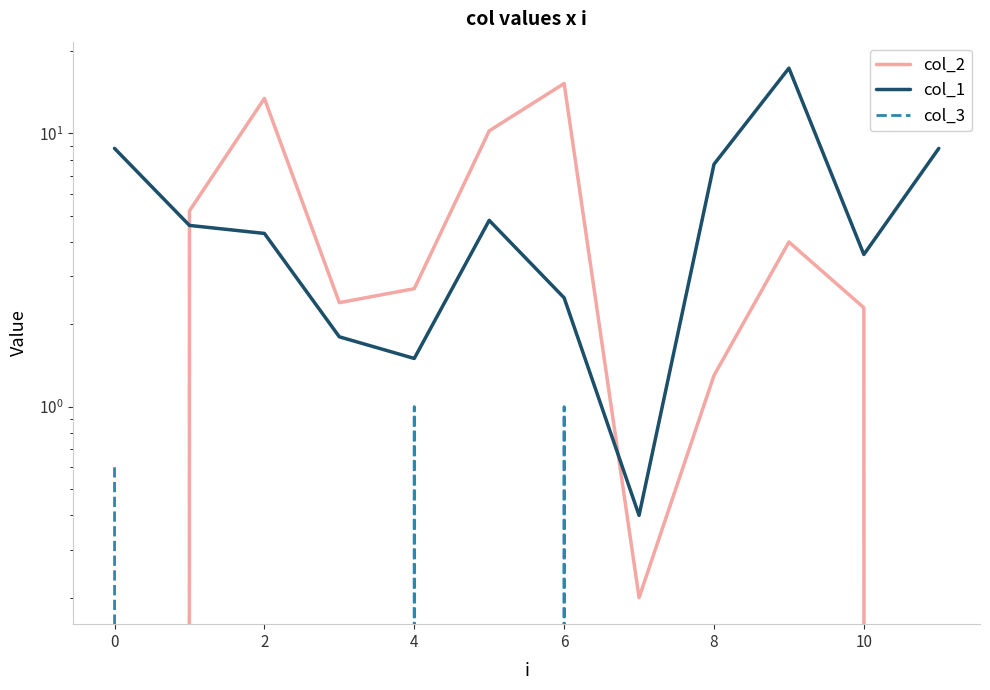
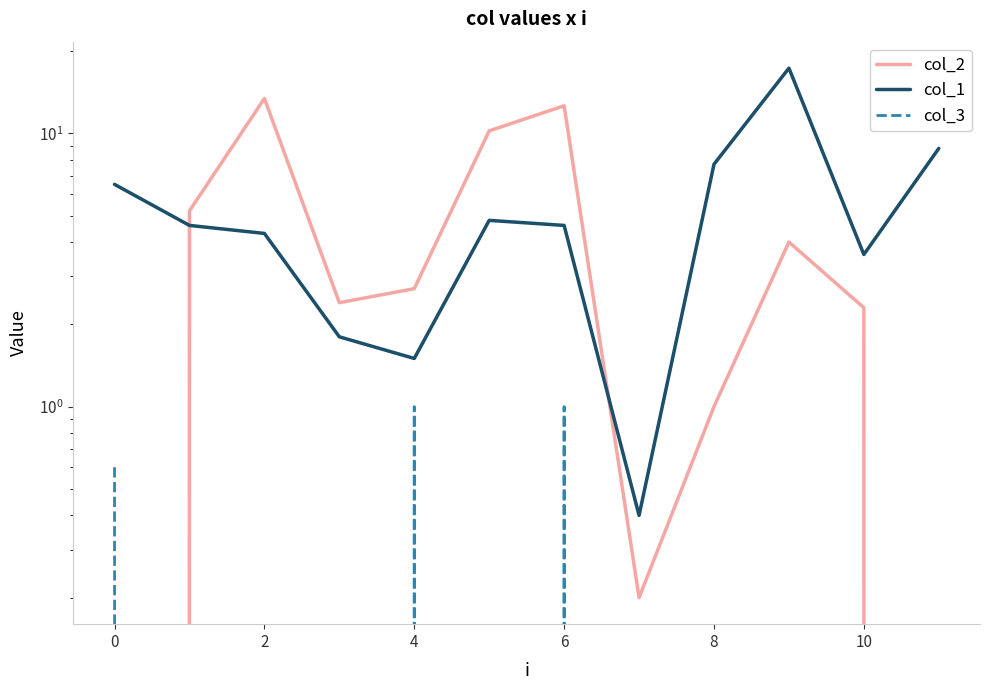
  {
    "col_2": {
      "2": 13,
      "4": 2.7,
-     "6": 15,
-     "8": 1.3,
+     "6": 13,
+     "8": 1.0,
      "10": 2.3
    },
    "col_1": {
-     "0": 8.8,
+     "0": 6.5,
      "2": 4.3,
      "4": 1.5,
-     "6": 2.5,
+     "6": 4.6,
      "8": 7.7,
      "10": 3.6
    },
    "col_3": {
      "0": 0.6,
      "4": 1.0,
      "6": 1.0
    }
  }
